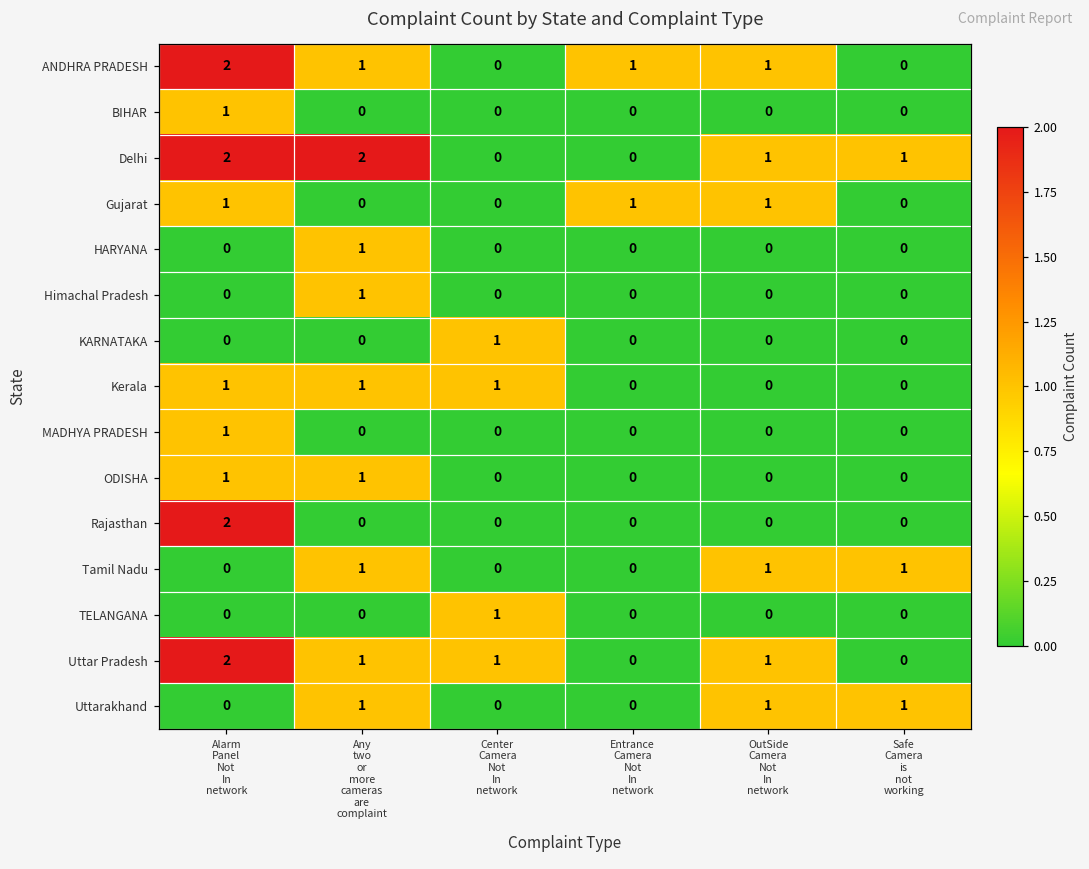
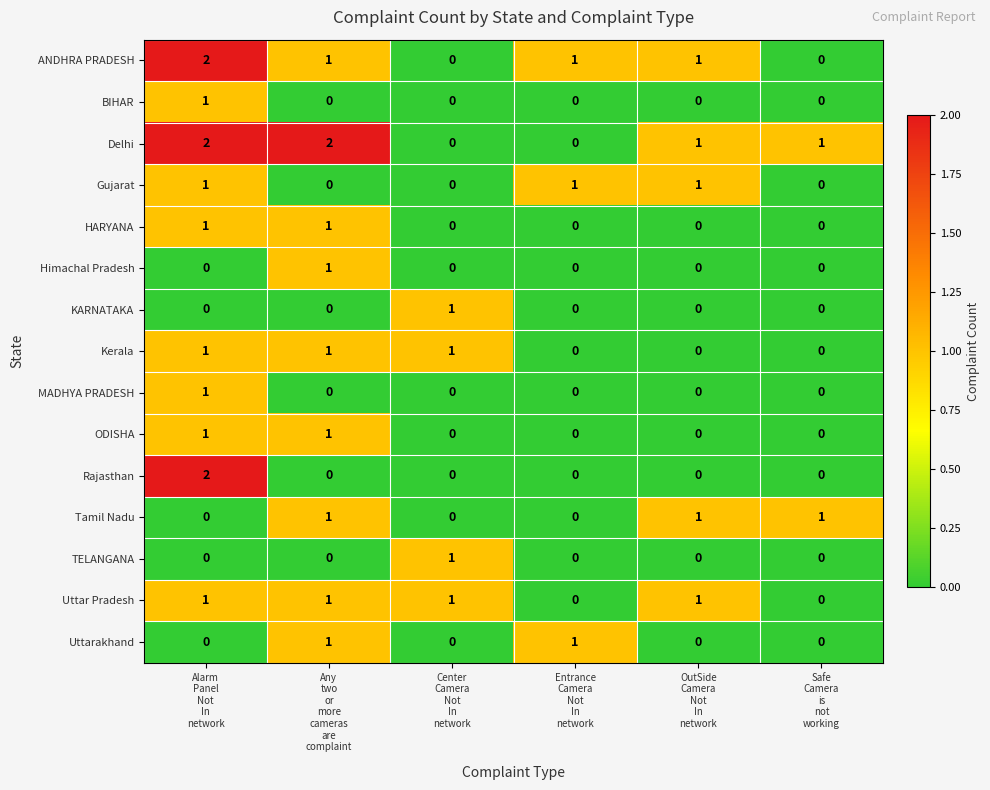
  {
    "ANDHRA PRADESH": {
      "Alarm Panel Not In network": 2,
      "Any two or more cameras are complaint": 1,
      "Center Camera Not In network": 0,
      "Entrance Camera Not In network": 1,
      "OutSide Camera Not In network": 1,
      "Safe Camera is not working": 0
    },
    "BIHAR": {
      "Alarm Panel Not In network": 1,
      "Any two or more cameras are complaint": 0,
      "Center Camera Not In network": 0,
      "Entrance Camera Not In network": 0,
      "OutSide Camera Not In network": 0,
      "Safe Camera is not working": 0
    },
    "Delhi": {
      "Alarm Panel Not In network": 2,
      "Any two or more cameras are complaint": 2,
      "Center Camera Not In network": 0,
      "Entrance Camera Not In network": 0,
      "OutSide Camera Not In network": 1,
      "Safe Camera is not working": 1
    },
    "Gujarat": {
      "Alarm Panel Not In network": 1,
      "Any two or more cameras are complaint": 0,
      "Center Camera Not In network": 0,
      "Entrance Camera Not In network": 1,
      "OutSide Camera Not In network": 1,
      "Safe Camera is not working": 0
    },
    "HARYANA": {
-     "Alarm Panel Not In network": 0,
+     "Alarm Panel Not In network": 1,
      "Any two or more cameras are complaint": 1,
      "Center Camera Not In network": 0,
      "Entrance Camera Not In network": 0,
      "OutSide Camera Not In network": 0,
      "Safe Camera is not working": 0
    },
    "Himachal Pradesh": {
      "Alarm Panel Not In network": 0,
      "Any two or more cameras are complaint": 1,
      "Center Camera Not In network": 0,
      "Entrance Camera Not In network": 0,
      "OutSide Camera Not In network": 0,
      "Safe Camera is not working": 0
    },
    "KARNATAKA": {
      "Alarm Panel Not In network": 0,
      "Any two or more cameras are complaint": 0,
      "Center Camera Not In network": 1,
      "Entrance Camera Not In network": 0,
      "OutSide Camera Not In network": 0,
      "Safe Camera is not working": 0
    },
    "Kerala": {
      "Alarm Panel Not In network": 1,
      "Any two or more cameras are complaint": 1,
      "Center Camera Not In network": 1,
      "Entrance Camera Not In network": 0,
      "OutSide Camera Not In network": 0,
      "Safe Camera is not working": 0
    },
    "MADHYA PRADESH": {
      "Alarm Panel Not In network": 1,
      "Any two or more cameras are complaint": 0,
      "Center Camera Not In network": 0,
      "Entrance Camera Not In network": 0,
      "OutSide Camera Not In network": 0,
      "Safe Camera is not working": 0
    },
    "ODISHA": {
      "Alarm Panel Not In network": 1,
      "Any two or more cameras are complaint": 1,
      "Center Camera Not In network": 0,
      "Entrance Camera Not In network": 0,
      "OutSide Camera Not In network": 0,
      "Safe Camera is not working": 0
    },
    "Rajasthan": {
      "Alarm Panel Not In network": 2,
      "Any two or more cameras are complaint": 0,
      "Center Camera Not In network": 0,
      "Entrance Camera Not In network": 0,
      "OutSide Camera Not In network": 0,
      "Safe Camera is not working": 0
    },
    "Tamil Nadu": {
      "Alarm Panel Not In network": 0,
      "Any two or more cameras are complaint": 1,
      "Center Camera Not In network": 0,
      "Entrance Camera Not In network": 0,
      "OutSide Camera Not In network": 1,
      "Safe Camera is not working": 1
    },
    "TELANGANA": {
      "Alarm Panel Not In network": 0,
      "Any two or more cameras are complaint": 0,
      "Center Camera Not In network": 1,
      "Entrance Camera Not In network": 0,
      "OutSide Camera Not In network": 0,
      "Safe Camera is not working": 0
    },
    "Uttar Pradesh": {
-     "Alarm Panel Not In network": 2,
+     "Alarm Panel Not In network": 1,
      "Any two or more cameras are complaint": 1,
      "Center Camera Not In network": 1,
      "Entrance Camera Not In network": 0,
      "OutSide Camera Not In network": 1,
      "Safe Camera is not working": 0
    },
    "Uttarakhand": {
      "Alarm Panel Not In network": 0,
      "Any two or more cameras are complaint": 1,
      "Center Camera Not In network": 0,
-     "Entrance Camera Not In network": 0,
-     "OutSide Camera Not In network": 1,
-     "Safe Camera is not working": 1
+     "Entrance Camera Not In network": 1,
+     "OutSide Camera Not In network": 0,
+     "Safe Camera is not working": 0
    }
  }
